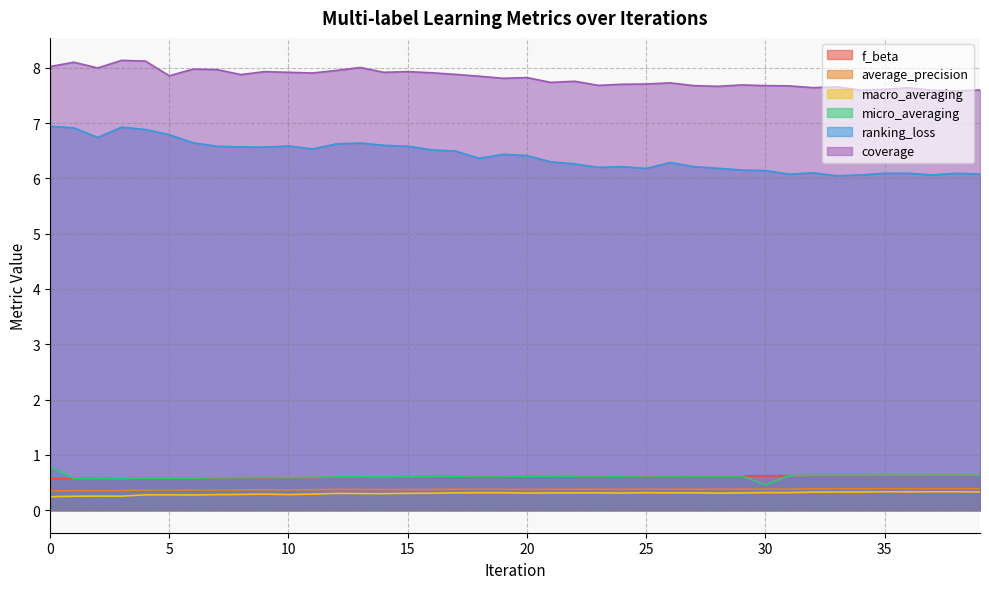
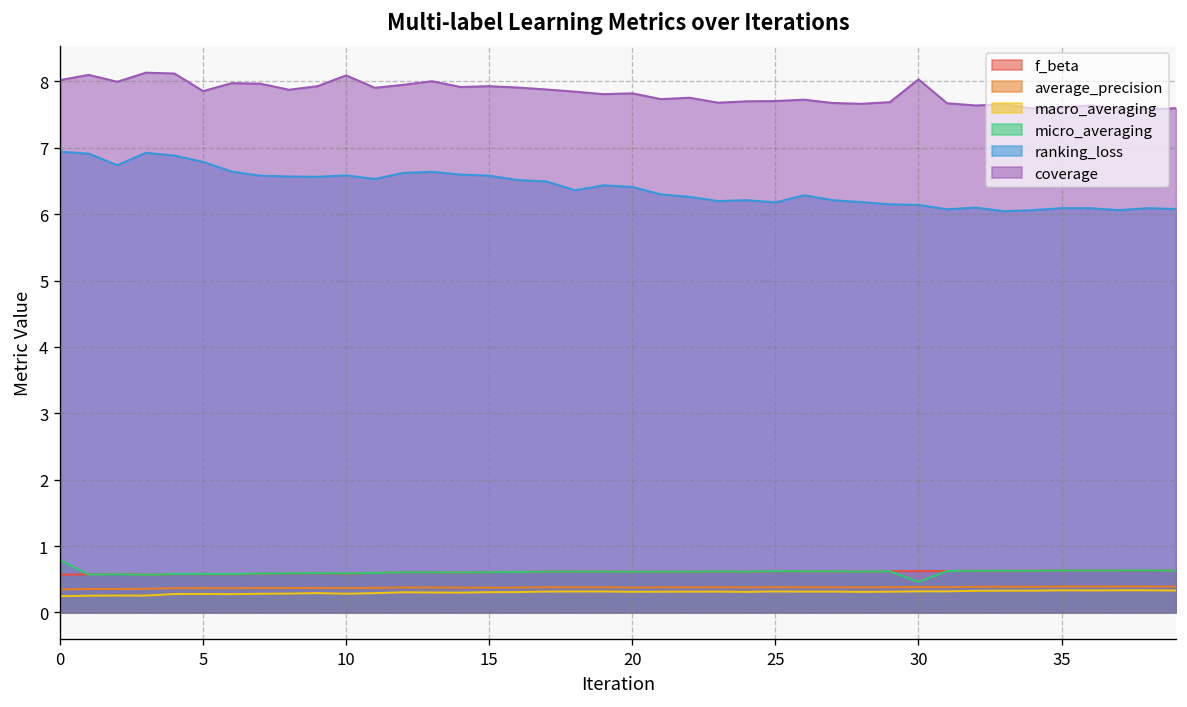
  {
    "micro_averaging": {
      "0": 0.8,
      "30": 0.5
    },
    "ranking_loss": {
      "0": 6.9,
      "5": 6.8,
      "10": 6.6,
      "15": 6.6,
      "20": 6.4,
      "25": 6.2,
      "30": 6.1,
      "35": 6.1
    },
    "coverage": {
      "0": 8.0,
      "5": 7.9,
-     "10": 7.9,
+     "10": 8.1,
      "15": 7.9,
      "20": 7.8,
      "25": 7.7,
-     "30": 7.7
+     "30": 8.0
    }
  }
